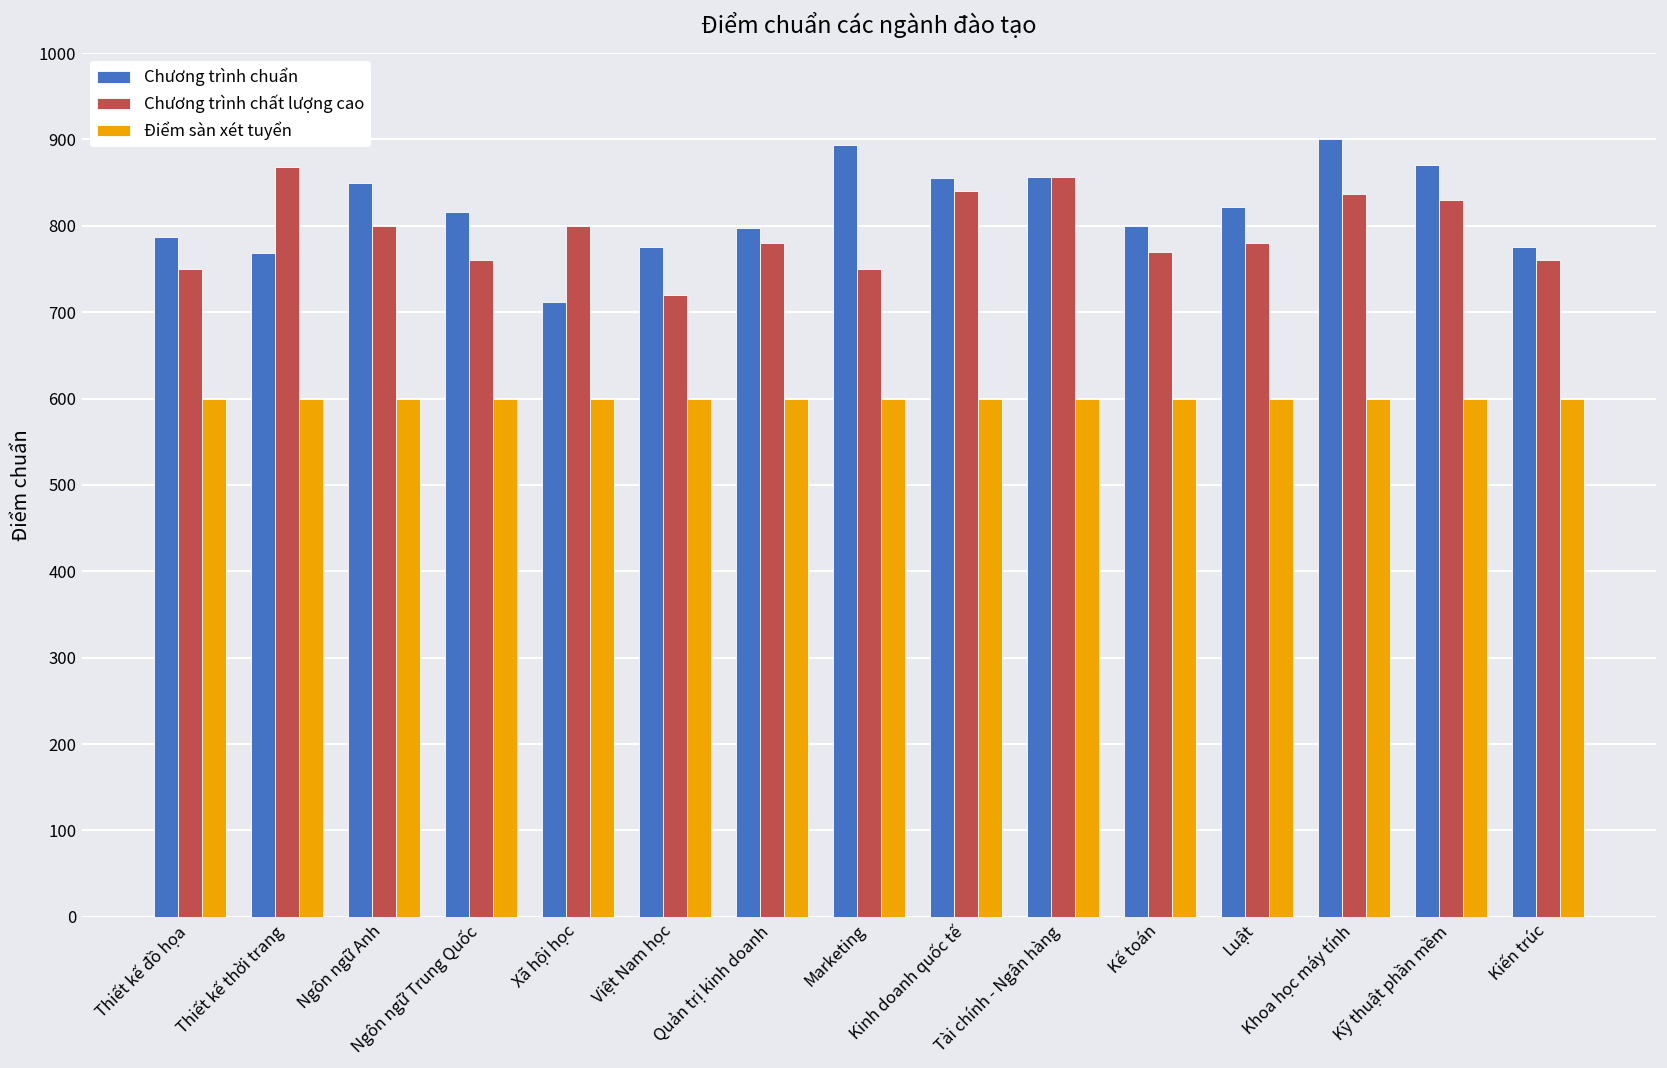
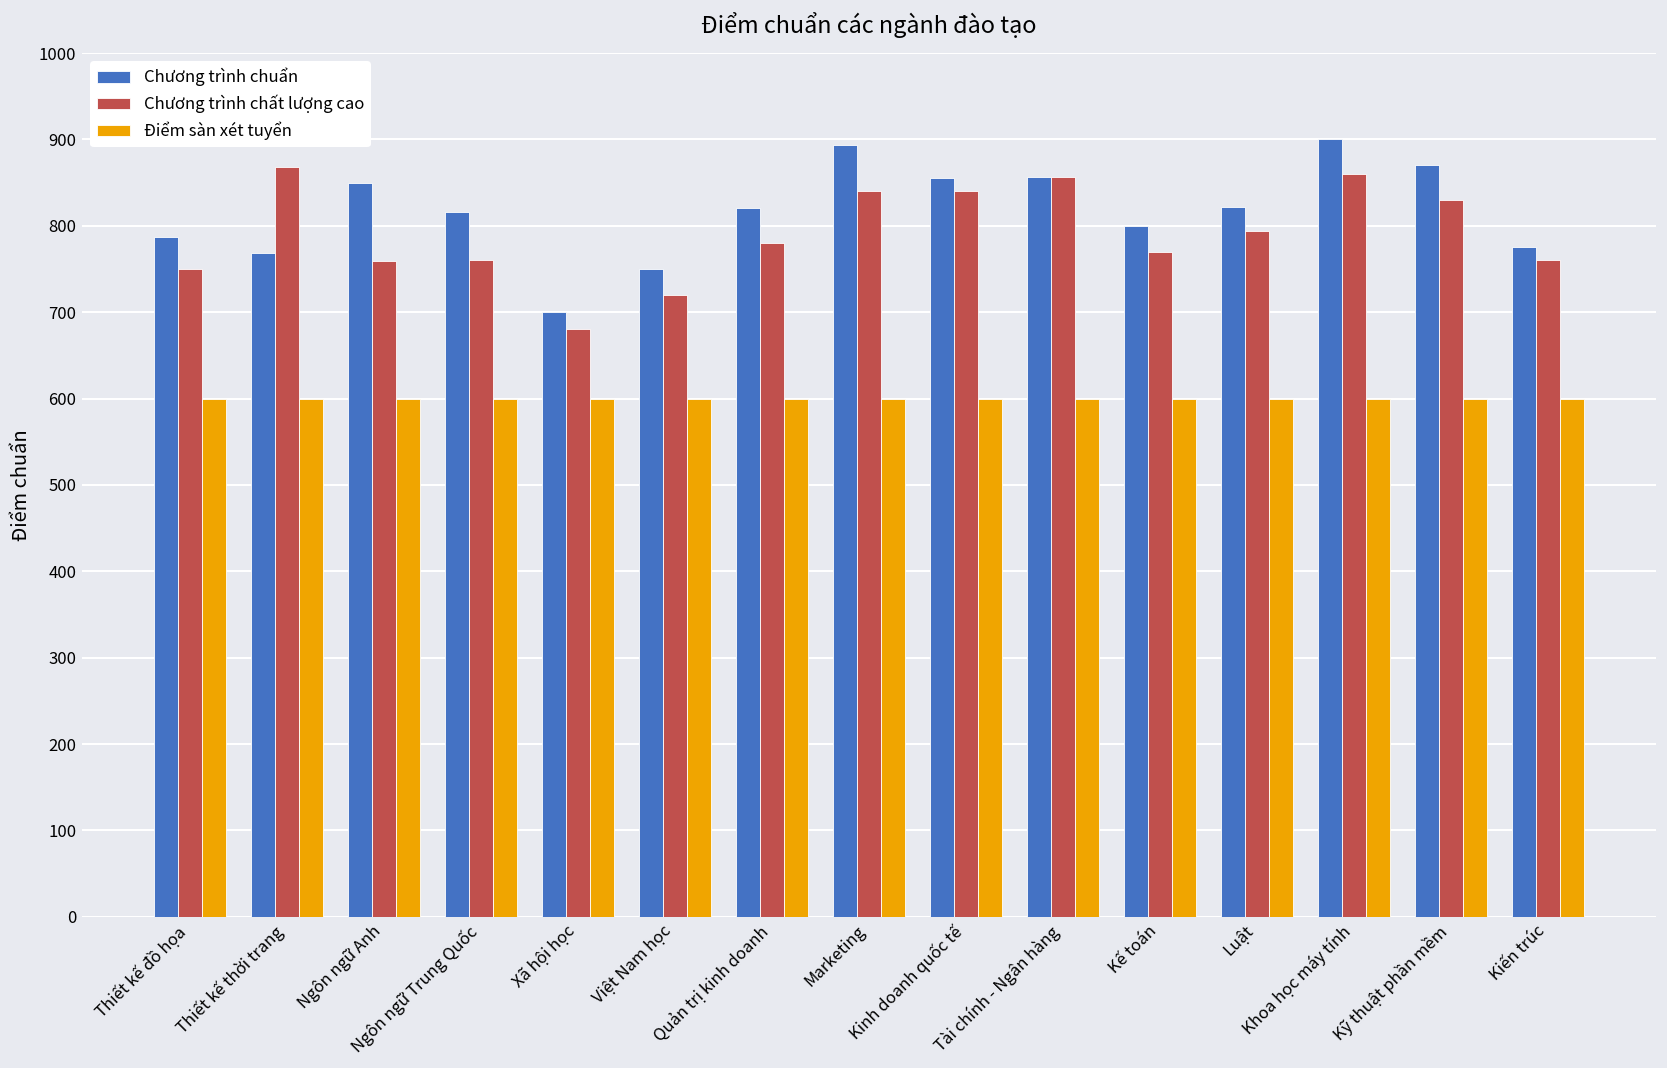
  {
    "Chương trình chuẩn": {
      "Thiết kế đồ họa": 790,
      "Thiết kế thời trang": 770,
      "Ngôn ngữ Anh": 850,
      "Ngôn ngữ Trung Quốc": 820,
-     "Xã hội học": 710,
-     "Việt Nam học": 780,
-     "Quản trị kinh doanh": 800,
+     "Xã hội học": 700,
+     "Việt Nam học": 750,
+     "Quản trị kinh doanh": 820,
      "Marketing": 890,
      "Kinh doanh quốc tế": 860,
      "Tài chính - Ngân hàng": 860,
      "Kế toán": 800,
      "Luật": 820,
      "Khoa học máy tính": 900,
      "Kỹ thuật phần mềm": 870,
      "Kiến trúc": 780
    },
    "Chương trình chất lượng cao": {
      "Thiết kế đồ họa": 750,
      "Thiết kế thời trang": 870,
-     "Ngôn ngữ Anh": 800,
+     "Ngôn ngữ Anh": 760,
      "Ngôn ngữ Trung Quốc": 760,
-     "Xã hội học": 800,
+     "Xã hội học": 680,
      "Việt Nam học": 720,
      "Quản trị kinh doanh": 780,
-     "Marketing": 750,
+     "Marketing": 840,
      "Kinh doanh quốc tế": 840,
      "Tài chính - Ngân hàng": 860,
      "Kế toán": 770,
-     "Luật": 780,
-     "Khoa học máy tính": 840,
+     "Luật": 790,
+     "Khoa học máy tính": 860,
      "Kỹ thuật phần mềm": 830,
      "Kiến trúc": 760
    },
    "Điểm sàn xét tuyển": {
      "Thiết kế đồ họa": 600,
      "Thiết kế thời trang": 600,
      "Ngôn ngữ Anh": 600,
      "Ngôn ngữ Trung Quốc": 600,
      "Xã hội học": 600,
      "Việt Nam học": 600,
      "Quản trị kinh doanh": 600,
      "Marketing": 600,
      "Kinh doanh quốc tế": 600,
      "Tài chính - Ngân hàng": 600,
      "Kế toán": 600,
      "Luật": 600,
      "Khoa học máy tính": 600,
      "Kỹ thuật phần mềm": 600,
      "Kiến trúc": 600
    }
  }
